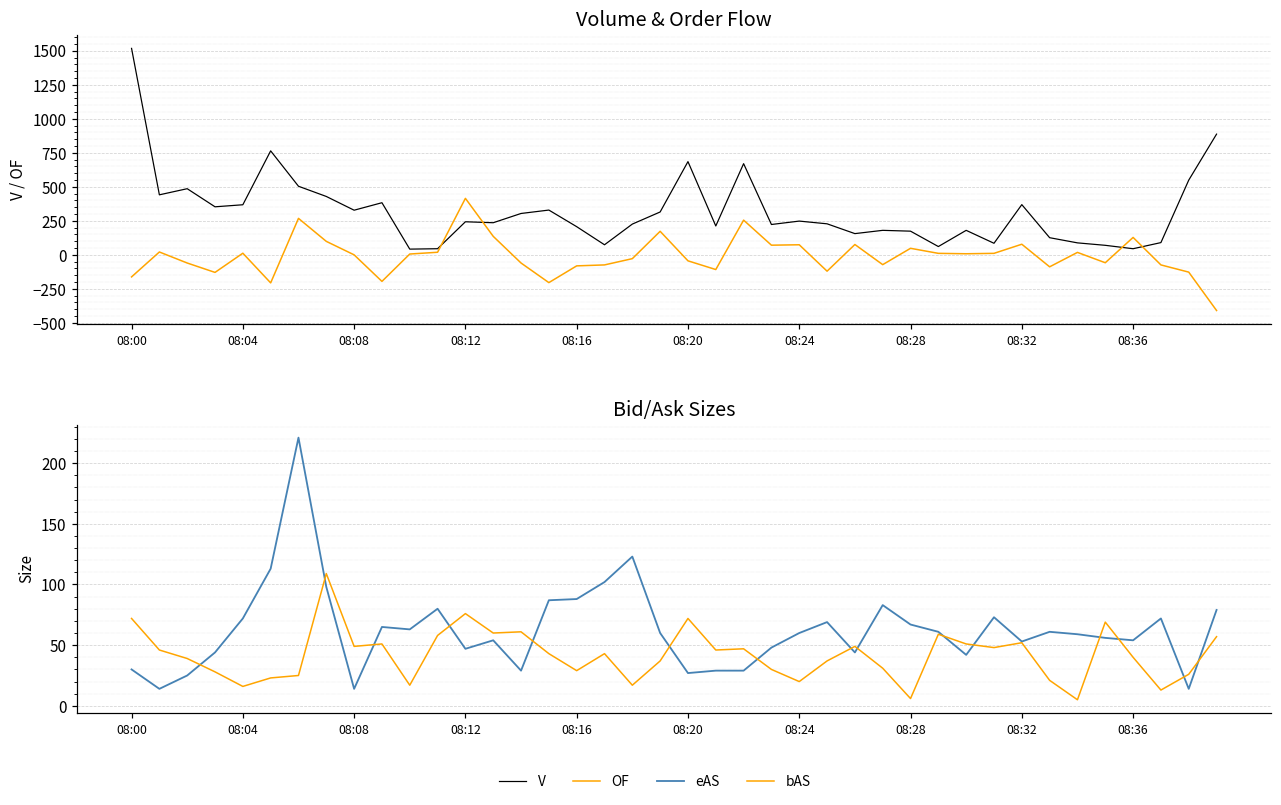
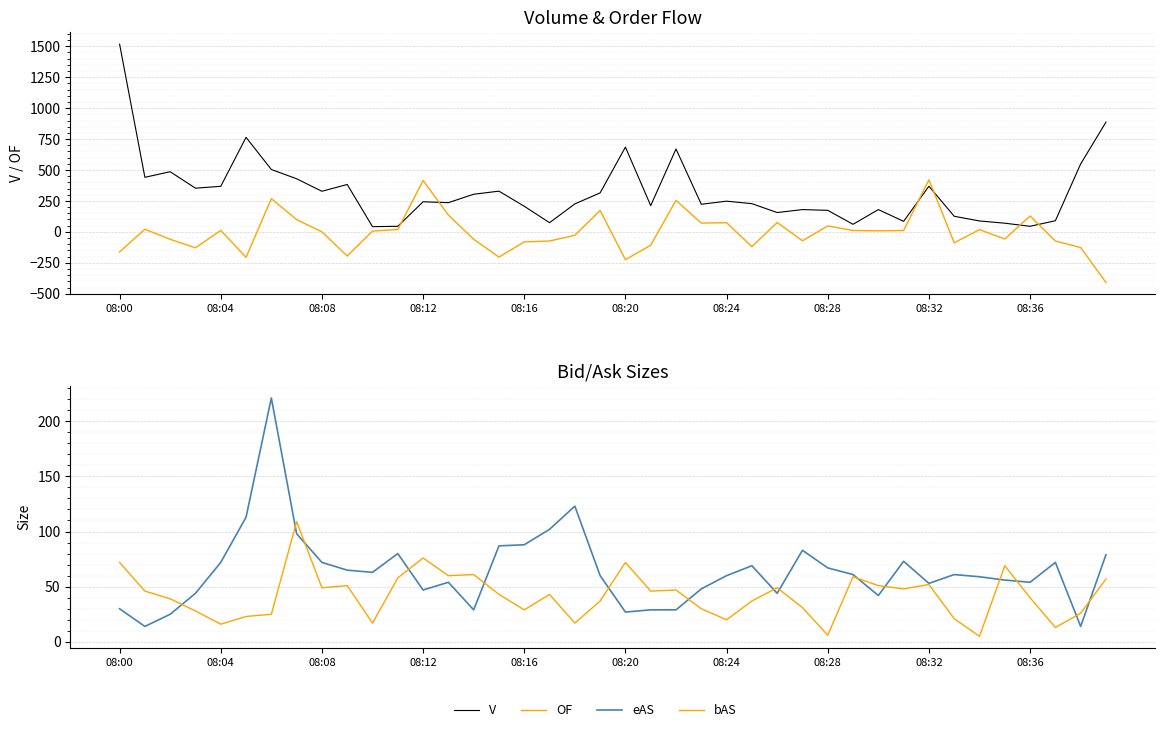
  {
    "Volume & Order Flow": {
      "V": {
        "08:00": 1520,
        "08:04": 370,
        "08:08": 330,
        "08:12": 240,
        "08:16": 210,
        "08:20": 690,
        "08:24": 250,
        "08:28": 170,
        "08:32": 370,
        "08:36": 50
      },
      "OF": {
        "08:00": -160,
        "08:04": 10,
        "08:08": 0,
        "08:12": 420,
        "08:16": -80,
-       "08:20": -40,
+       "08:20": -230,
        "08:24": 70,
        "08:28": 50,
-       "08:32": 80,
+       "08:32": 420,
        "08:36": 130
      }
    },
    "Bid/Ask Sizes": {
      "eAS": {
        "08:00": 30,
        "08:04": 72,
-       "08:08": 14,
+       "08:08": 72,
        "08:12": 47,
        "08:16": 88,
        "08:20": 27,
        "08:24": 60,
        "08:28": 67,
        "08:36": 54
      },
      "bAS": {
        "08:00": 72,
        "08:04": 16,
        "08:08": 49,
        "08:12": 76,
        "08:16": 29,
        "08:20": 72,
        "08:24": 20,
        "08:28": 6,
        "08:36": 40
      }
    }
  }
